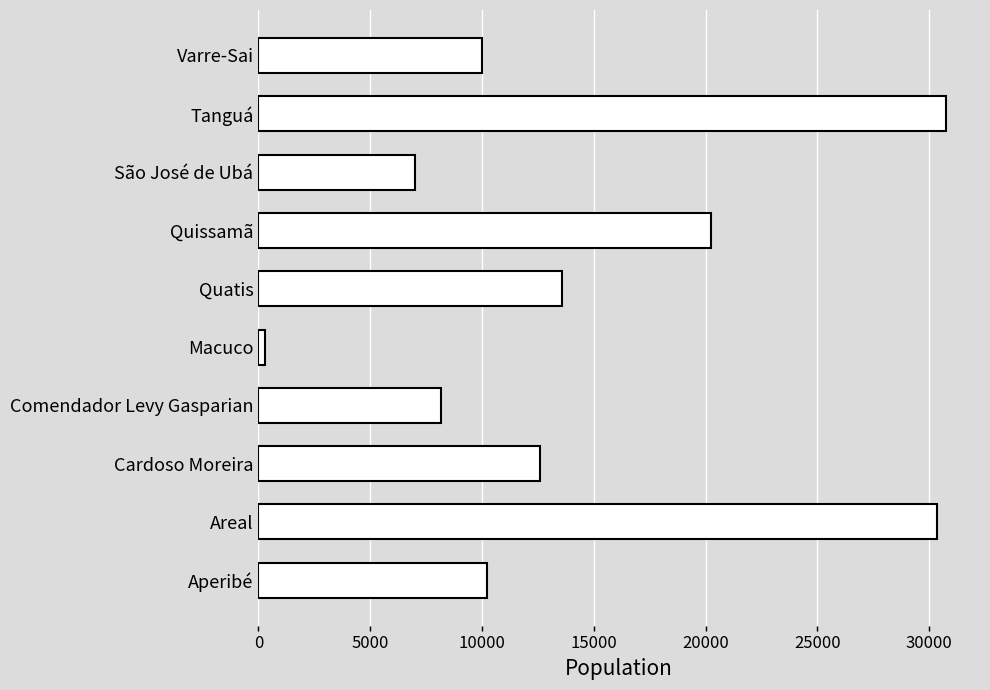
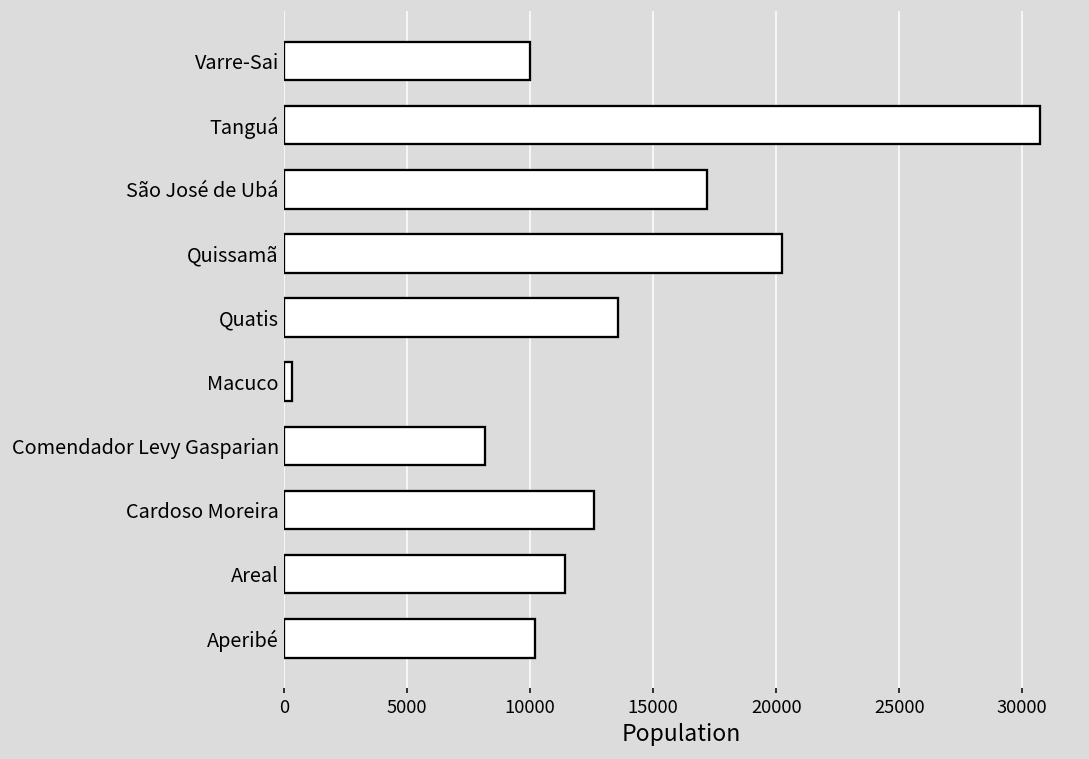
  {
    "Varre-Sai": 10000,
    "Tanguá": 30700,
-   "São José de Ubá": 7000,
+   "São José de Ubá": 17200,
    "Quissamã": 20200,
    "Quatis": 13600,
    "Macuco": 300,
    "Comendador Levy Gasparian": 8200,
    "Cardoso Moreira": 12600,
-   "Areal": 30300,
+   "Areal": 11400,
    "Aperibé": 10200
  }
